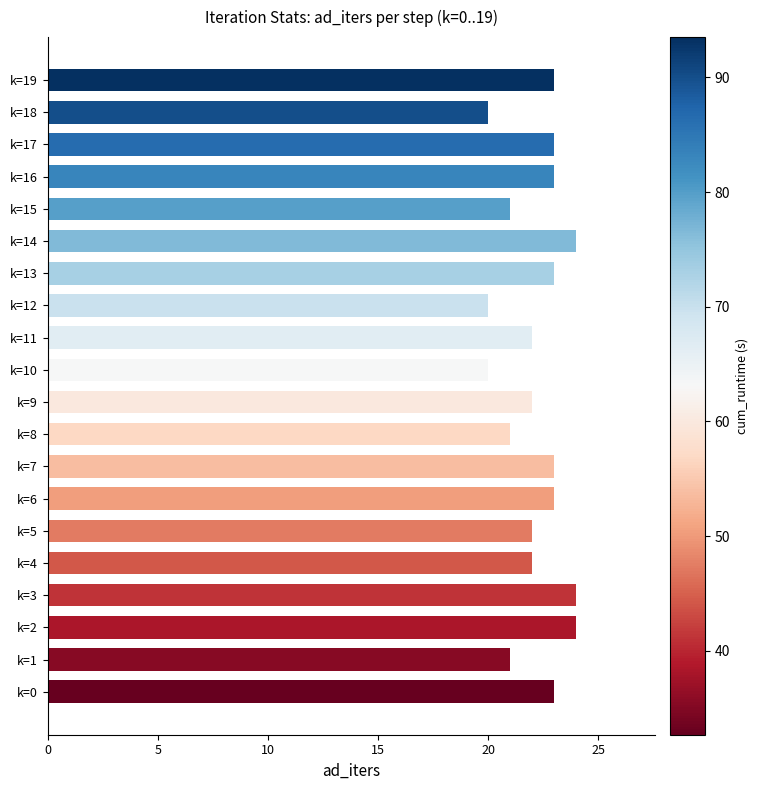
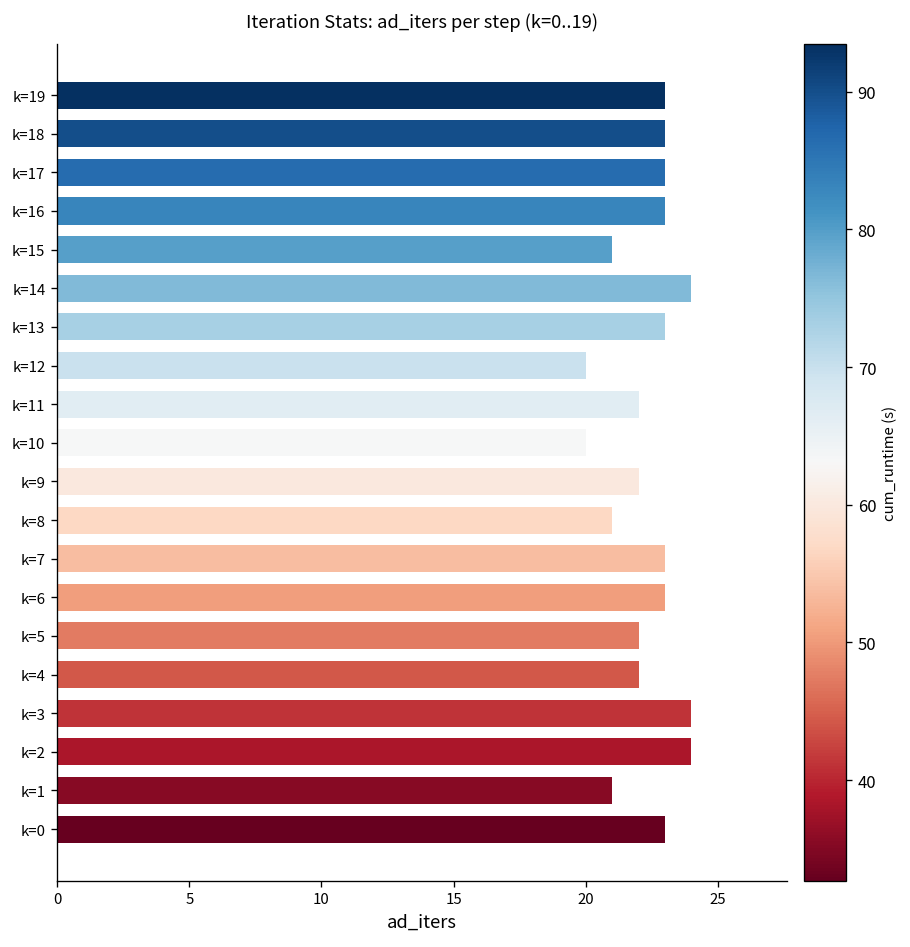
  {
    "k=19": 23,
-   "k=18": 20,
+   "k=18": 23,
    "k=17": 23,
    "k=16": 23,
    "k=15": 21,
    "k=14": 24,
    "k=13": 23,
    "k=12": 20,
    "k=11": 22,
    "k=10": 20,
    "k=9": 22,
    "k=8": 21,
    "k=7": 23,
    "k=6": 23,
    "k=5": 22,
    "k=4": 22,
    "k=3": 24,
    "k=2": 24,
    "k=1": 21,
    "k=0": 23
  }
